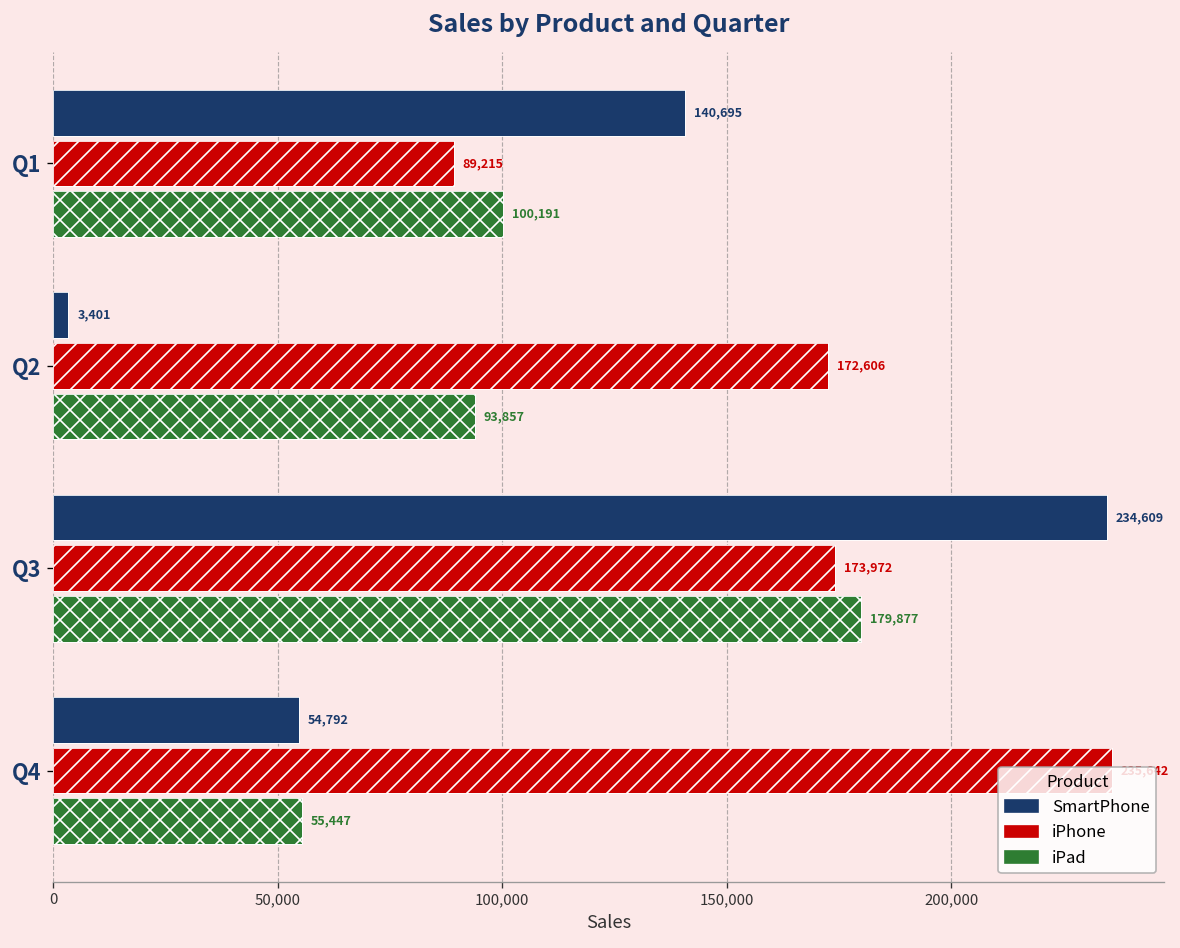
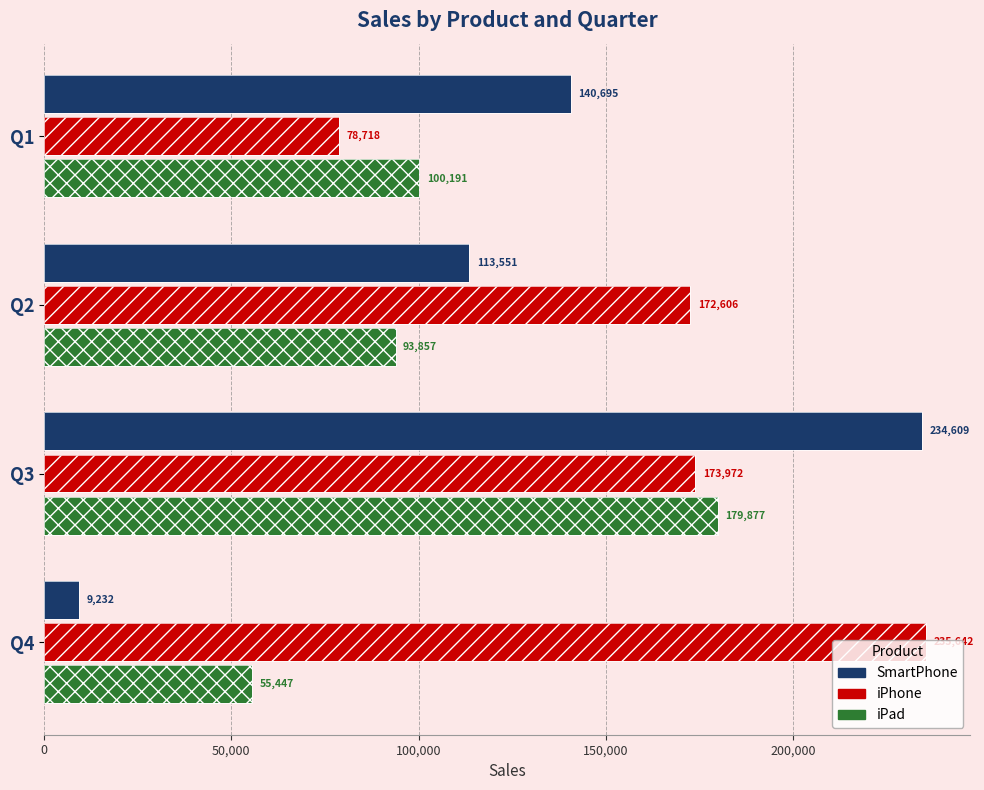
  {
    "SmartPhone": {
      "Q1": "140,695",
-     "Q2": "3,401",
+     "Q2": "113,551",
      "Q3": "234,609",
-     "Q4": "54,792"
+     "Q4": "9,232"
    },
    "iPhone": {
-     "Q1": "89,215",
+     "Q1": "78,718",
      "Q2": "172,606",
      "Q3": "173,972"
    },
    "iPad": {
      "Q1": "100,191",
      "Q2": "93,857",
      "Q3": "179,877",
      "Q4": "55,447"
    }
  }
